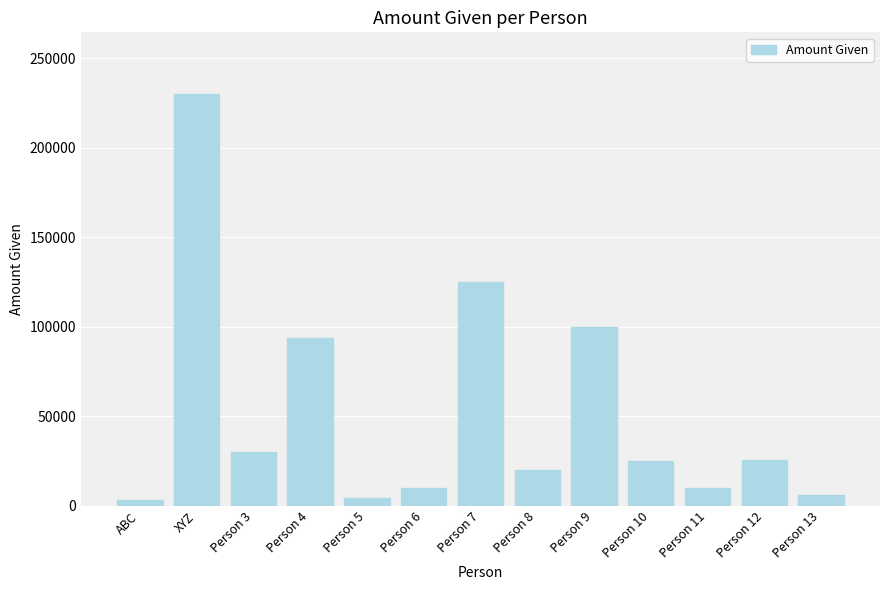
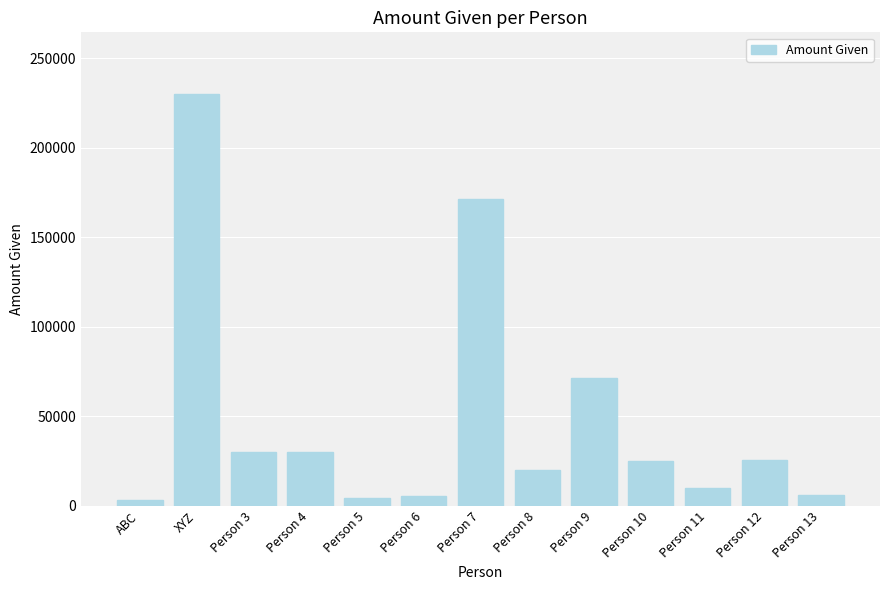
  {
    "ABC": 3000,
    "XYZ": 230000,
    "Person 3": 30000,
-   "Person 4": 94000,
+   "Person 4": 30000,
    "Person 5": 4000,
-   "Person 6": 10000,
-   "Person 7": 125000,
+   "Person 6": 5000,
+   "Person 7": 172000,
    "Person 8": 20000,
-   "Person 9": 100000,
+   "Person 9": 71000,
    "Person 10": 25000,
    "Person 11": 10000,
    "Person 12": 26000,
    "Person 13": 6000
  }
